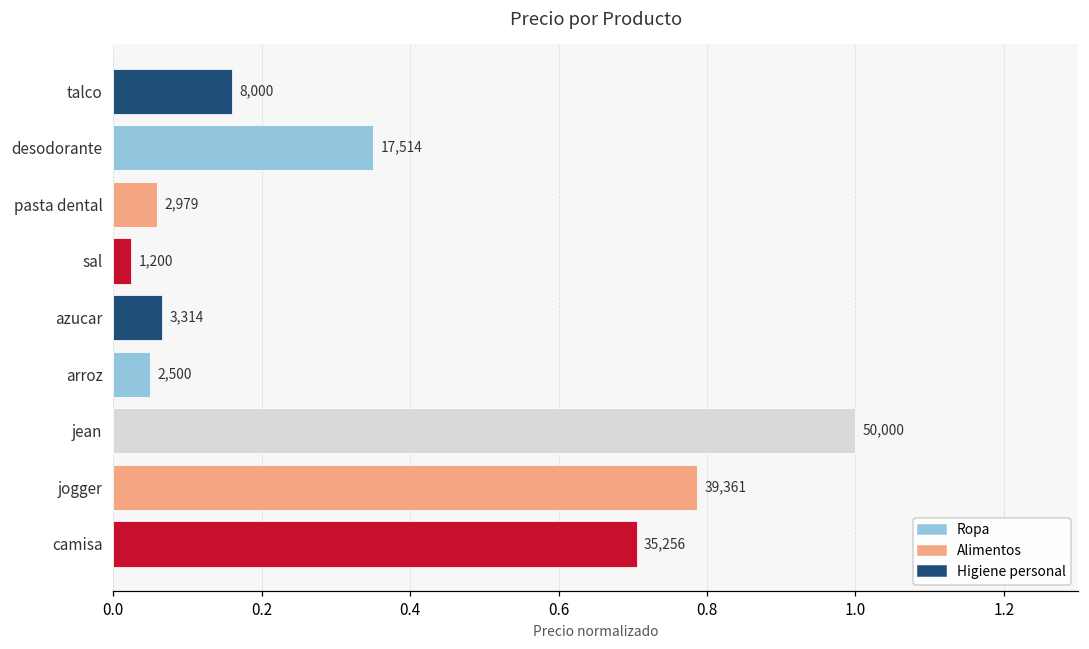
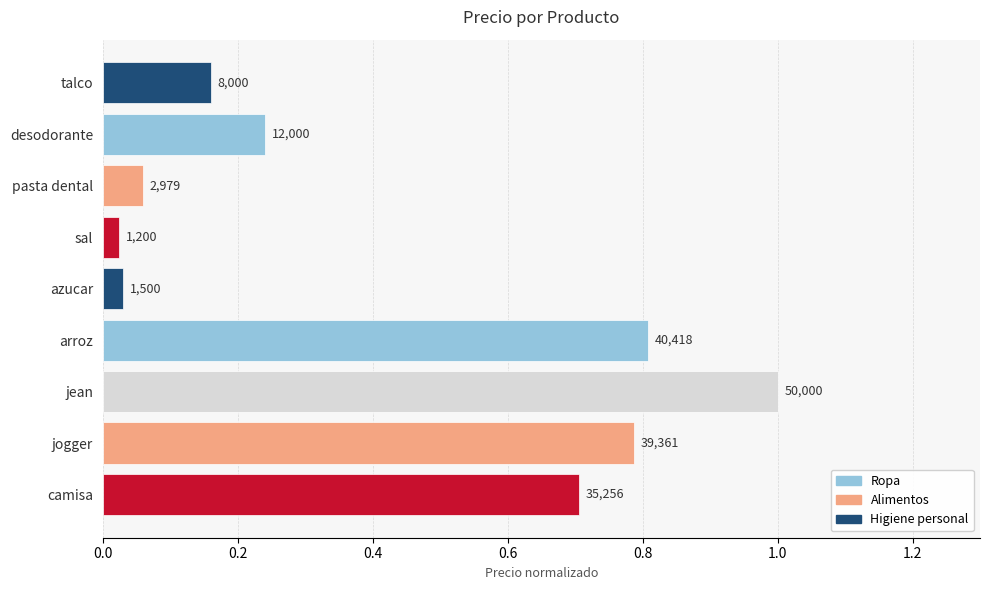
  {
-   "desodorante": "17,514",
-   "azucar": "3,314",
-   "arroz": "2,500"
+   "desodorante": "12,000",
+   "azucar": "1,500",
+   "arroz": "40,418"
  }
